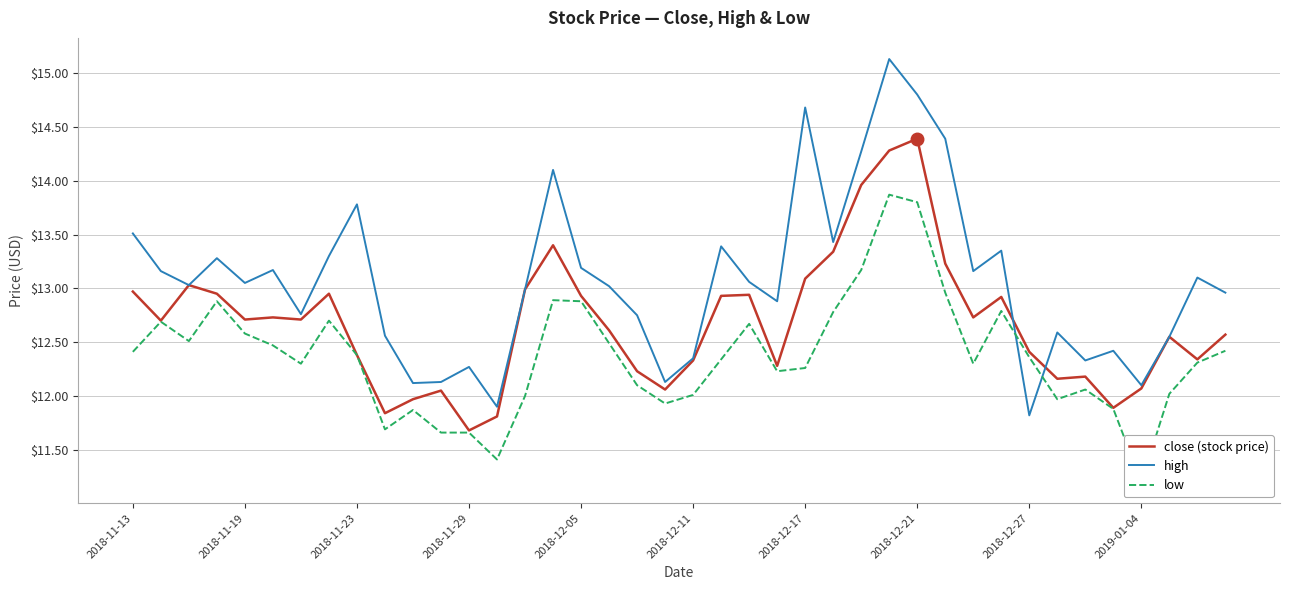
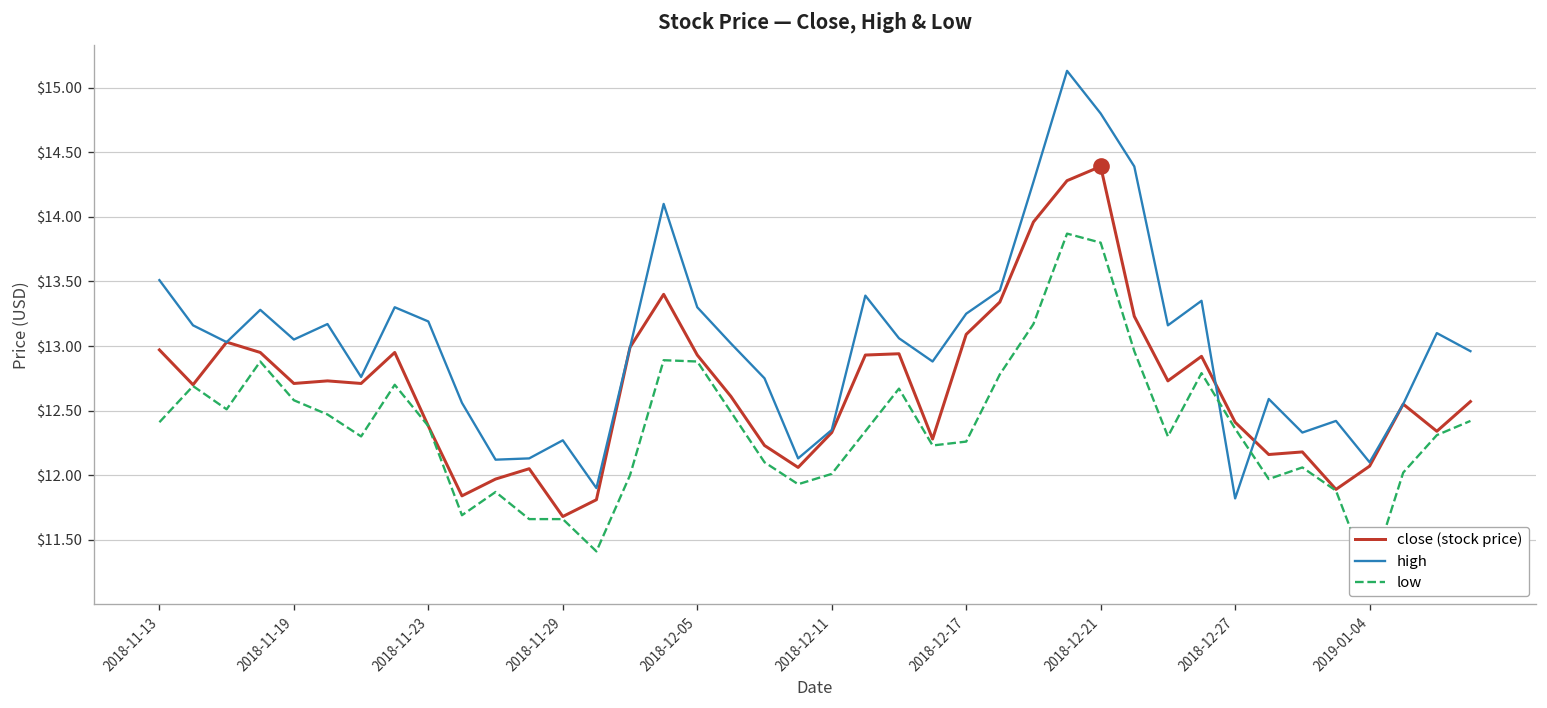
  {
    "high": {
      "2018-11-13": "$13.51",
      "2018-11-19": "$13.05",
-     "2018-11-23": "$13.78",
+     "2018-11-23": "$13.19",
      "2018-11-29": "$12.27",
-     "2018-12-05": "$13.19",
-     "2018-12-17": "$14.68",
+     "2018-12-05": "$13.30",
+     "2018-12-17": "$13.25",
      "2018-12-21": "$14.80",
      "2018-12-27": "$11.82",
      "2019-01-04": "$12.10"
    }
  }
